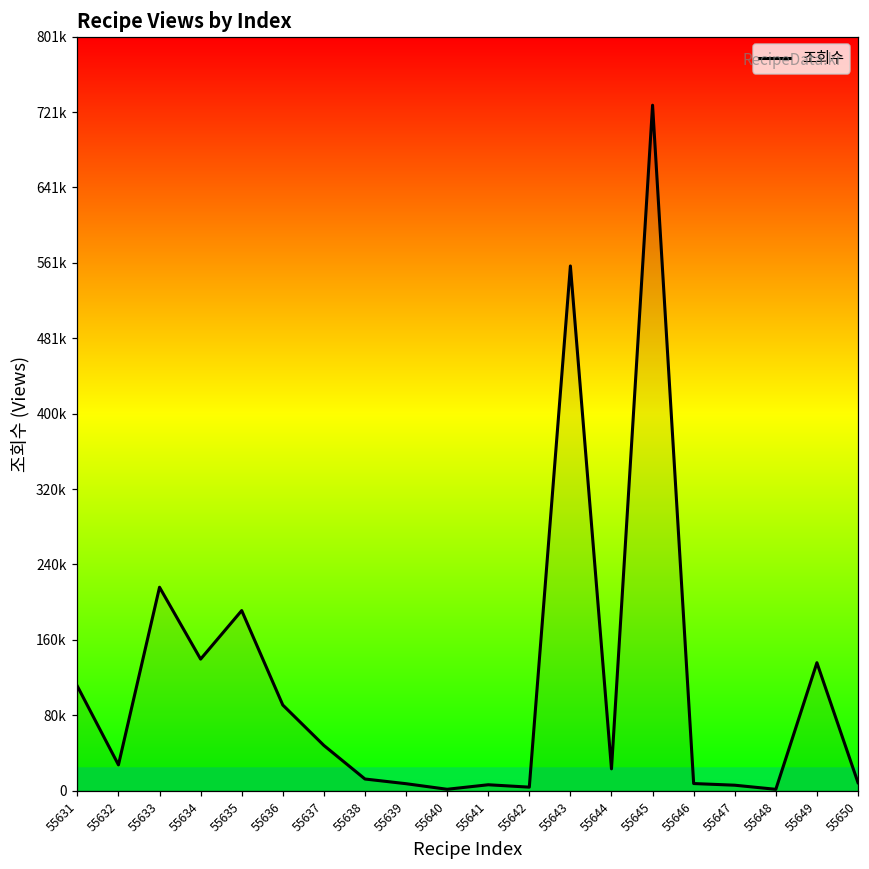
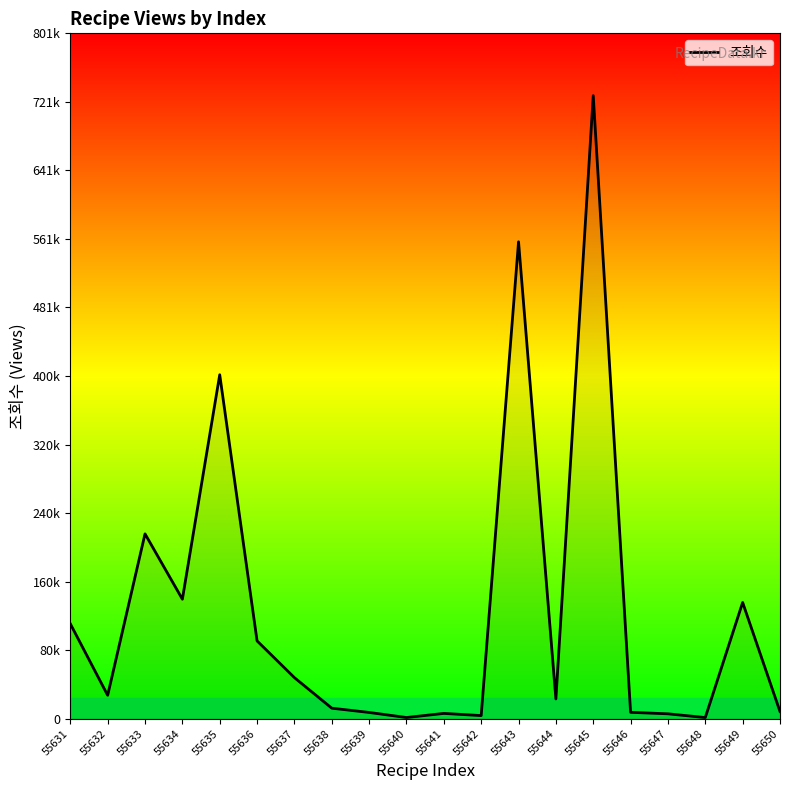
  {
    "55631": 110000,
    "55632": 30000,
    "55633": 220000,
    "55634": 140000,
-   "55635": 190000,
+   "55635": 400000,
    "55636": 90000,
    "55637": 50000,
    "55643": 560000,
    "55645": 730000,
    "55649": 140000
  }
